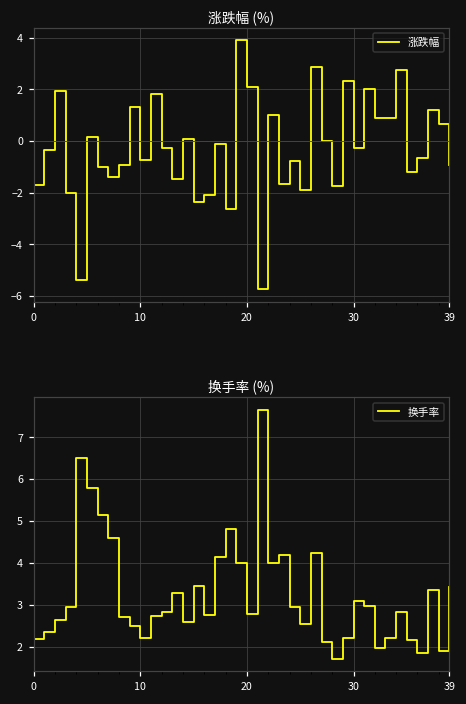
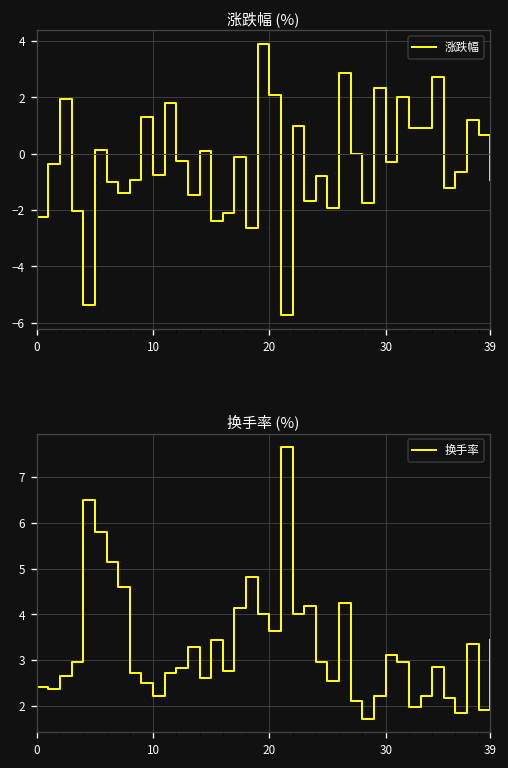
  {
    "涨跌幅 (%)": {
-     "0": -1.7,
+     "0": -2.2,
      "10": -0.7,
      "20": 2.1,
      "30": -0.3,
      "39": -0.9
    },
    "换手率 (%)": {
-     "0": 2.2,
+     "0": 2.4,
      "10": 2.2,
-     "20": 2.8,
+     "20": 3.6,
      "30": 3.1,
      "39": 3.4
    }
  }
